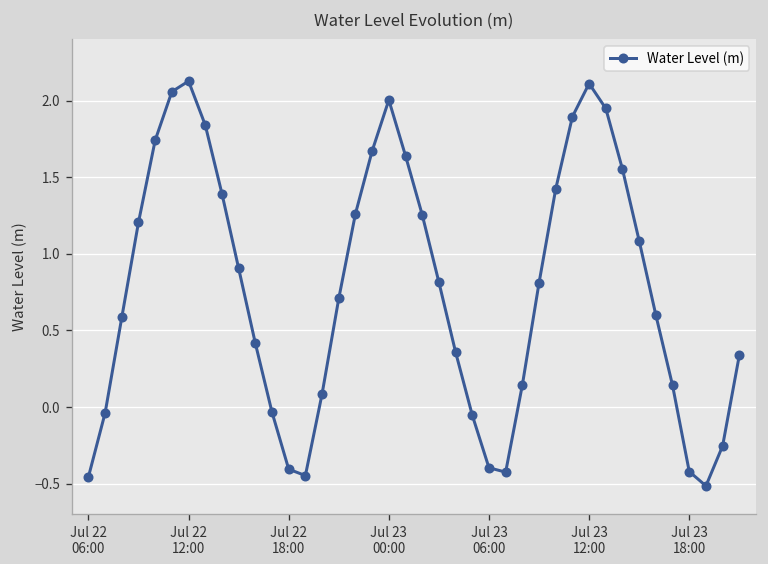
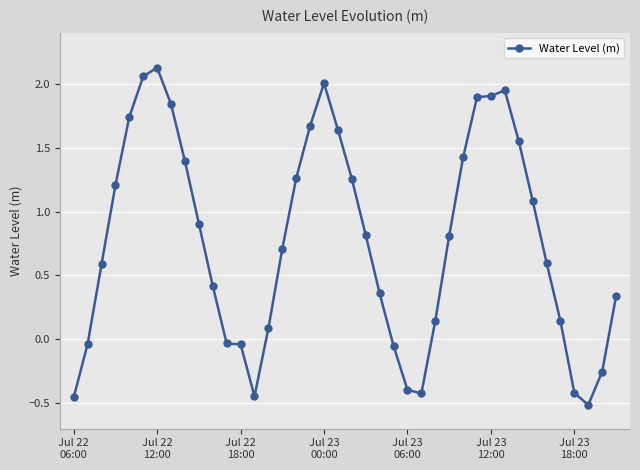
  {
    "Jul 22 06:00": -0.46,
    "Jul 22 12:00": 2.13,
-   "Jul 22 18:00": -0.40,
+   "Jul 22 18:00": -0.04,
    "Jul 23 00:00": 2.00,
    "Jul 23 06:00": -0.40,
-   "Jul 23 12:00": 2.11,
+   "Jul 23 12:00": 1.90,
    "Jul 23 18:00": -0.42
  }
